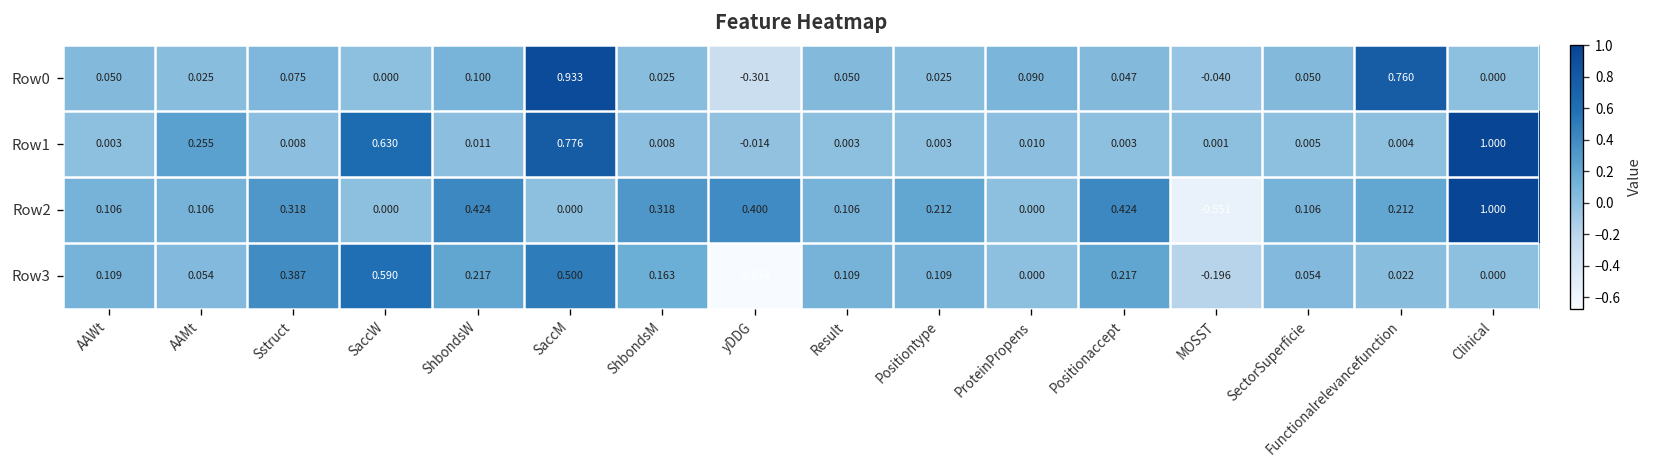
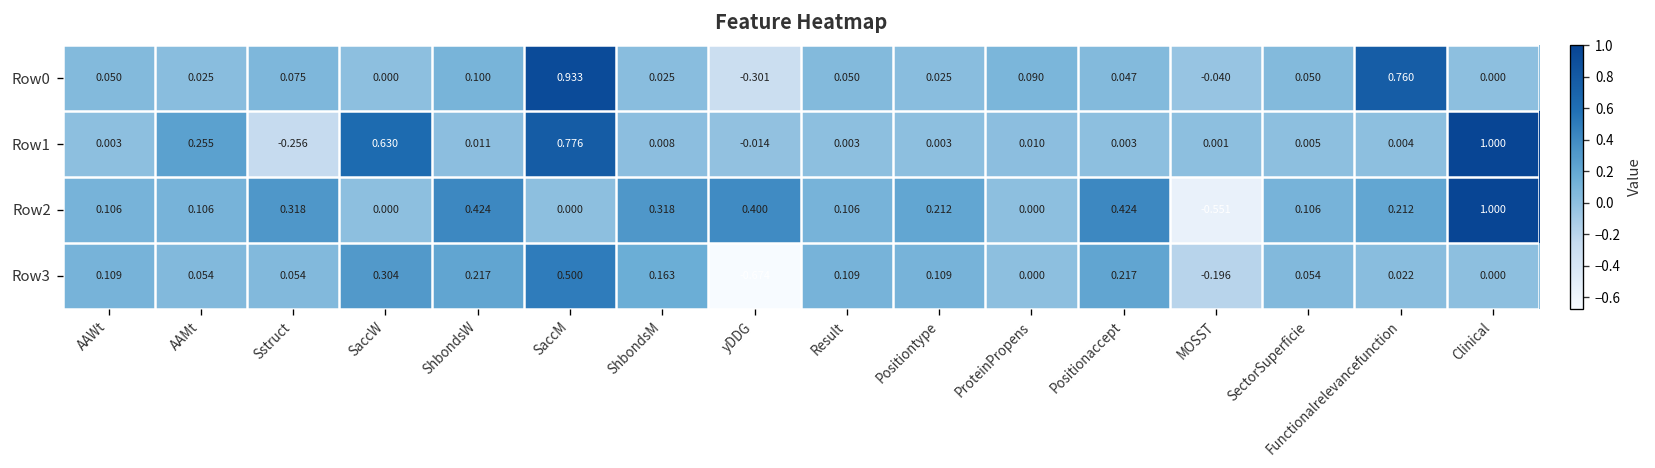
  {
    "Row0": {
      "AAWt": 0.050,
      "AAMt": 0.025,
      "Sstruct": 0.075,
      "SaccW": 0.000,
      "ShbondsW": 0.100,
      "SaccM": 0.933,
      "ShbondsM": 0.025,
      "yDDG": -0.301,
      "Result": 0.050,
      "Positiontype": 0.025,
      "ProteinPropens": 0.090,
      "Positionaccept": 0.047,
      "MOSST": -0.040,
      "SectorSuperficie": 0.050,
      "Functionalrelevancefunction": 0.760,
      "Clinical": 0.000
    },
    "Row1": {
      "AAWt": 0.003,
      "AAMt": 0.255,
-     "Sstruct": 0.008,
+     "Sstruct": -0.256,
      "SaccW": 0.630,
      "ShbondsW": 0.011,
      "SaccM": 0.776,
      "ShbondsM": 0.008,
      "yDDG": -0.014,
      "Result": 0.003,
      "Positiontype": 0.003,
      "ProteinPropens": 0.010,
      "Positionaccept": 0.003,
      "MOSST": 0.001,
      "SectorSuperficie": 0.005,
      "Functionalrelevancefunction": 0.004,
      "Clinical": 1.000
    },
    "Row2": {
      "AAWt": 0.106,
      "AAMt": 0.106,
      "Sstruct": 0.318,
      "SaccW": 0.000,
      "ShbondsW": 0.424,
      "SaccM": 0.000,
      "ShbondsM": 0.318,
      "yDDG": 0.400,
      "Result": 0.106,
      "Positiontype": 0.212,
      "ProteinPropens": 0.000,
      "Positionaccept": 0.424,
      "SectorSuperficie": 0.106,
      "Functionalrelevancefunction": 0.212,
      "Clinical": 1.000
    },
    "Row3": {
      "AAWt": 0.109,
      "AAMt": 0.054,
-     "Sstruct": 0.387,
-     "SaccW": 0.590,
+     "Sstruct": 0.054,
+     "SaccW": 0.304,
      "ShbondsW": 0.217,
      "SaccM": 0.500,
      "ShbondsM": 0.163,
      "Result": 0.109,
      "Positiontype": 0.109,
      "ProteinPropens": 0.000,
      "Positionaccept": 0.217,
      "MOSST": -0.196,
      "SectorSuperficie": 0.054,
      "Functionalrelevancefunction": 0.022,
      "Clinical": 0.000
    }
  }
